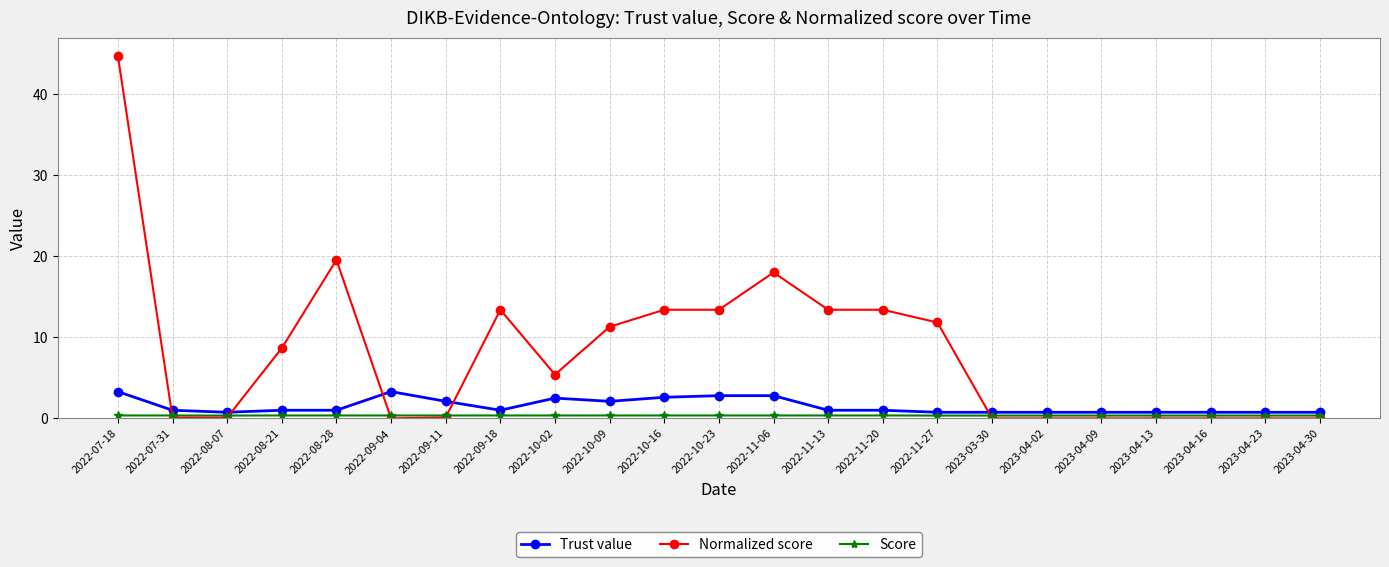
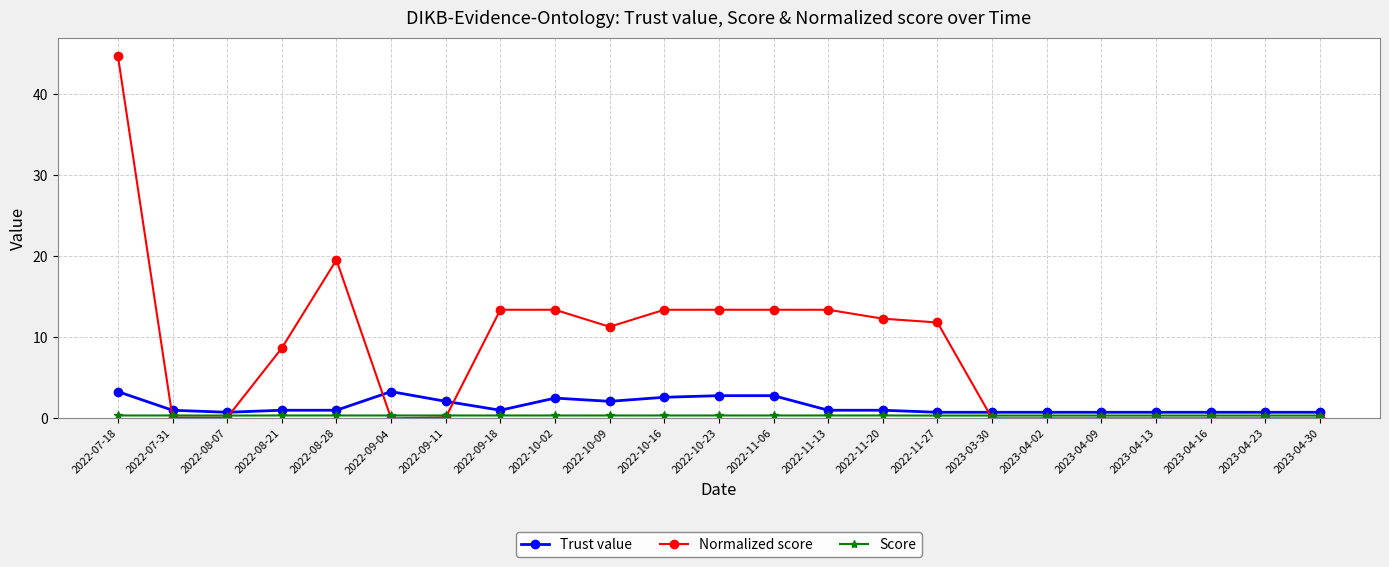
  {
    "Trust value": {
      "2022-07-18": 3,
      "2022-07-31": 1,
      "2022-08-07": 1,
      "2022-08-21": 1,
      "2022-08-28": 1,
      "2022-09-04": 3,
      "2022-09-11": 2,
      "2022-09-18": 1,
      "2022-10-02": 3,
      "2022-10-09": 2,
      "2022-10-16": 3,
      "2022-10-23": 3,
      "2022-11-06": 3,
      "2022-11-13": 1,
      "2022-11-20": 1,
      "2022-11-27": 1,
      "2023-03-30": 1,
      "2023-04-02": 1,
      "2023-04-09": 1,
      "2023-04-13": 1,
      "2023-04-16": 1,
      "2023-04-23": 1,
      "2023-04-30": 1
    },
    "Normalized score": {
      "2022-07-18": 45,
      "2022-08-21": 9,
      "2022-08-28": 20,
      "2022-09-04": 0,
      "2022-09-18": 13,
-     "2022-10-02": 5,
+     "2022-10-02": 13,
      "2022-10-09": 11,
      "2022-10-16": 13,
      "2022-10-23": 13,
-     "2022-11-06": 18,
+     "2022-11-06": 13,
      "2022-11-13": 13,
-     "2022-11-20": 13,
+     "2022-11-20": 12,
      "2022-11-27": 12,
      "2023-03-30": 0,
      "2023-04-02": 0,
      "2023-04-09": 0,
      "2023-04-13": 0,
      "2023-04-16": 0,
      "2023-04-23": 0,
      "2023-04-30": 0
    },
    "Score": {
      "2022-07-18": 0,
      "2022-08-21": 0,
      "2022-08-28": 0,
      "2022-09-04": 0,
      "2022-09-18": 0,
      "2022-10-02": 0,
      "2022-10-09": 0,
      "2022-10-16": 0,
      "2022-10-23": 0,
      "2022-11-06": 0,
      "2022-11-13": 0,
      "2022-11-20": 0,
      "2022-11-27": 0,
      "2023-03-30": 0,
      "2023-04-02": 0,
      "2023-04-09": 0,
      "2023-04-13": 0,
      "2023-04-16": 0,
      "2023-04-23": 0,
      "2023-04-30": 0
    }
  }
